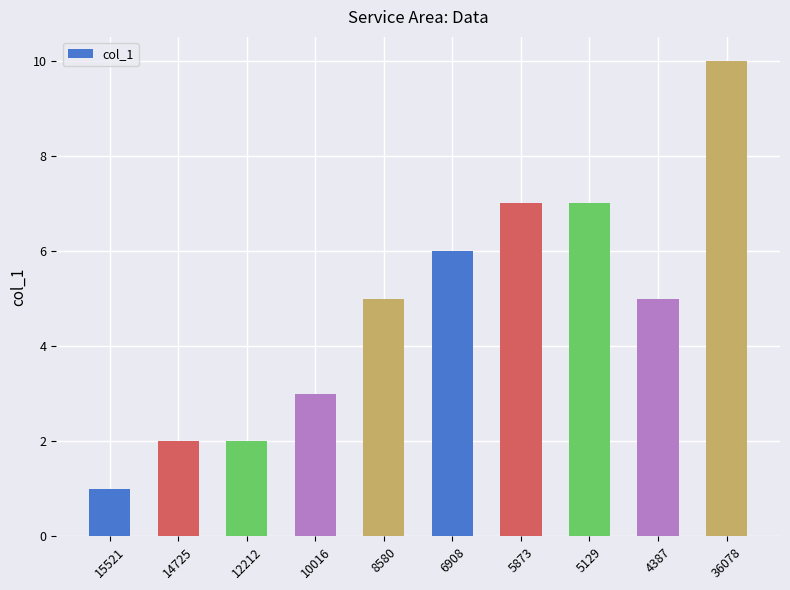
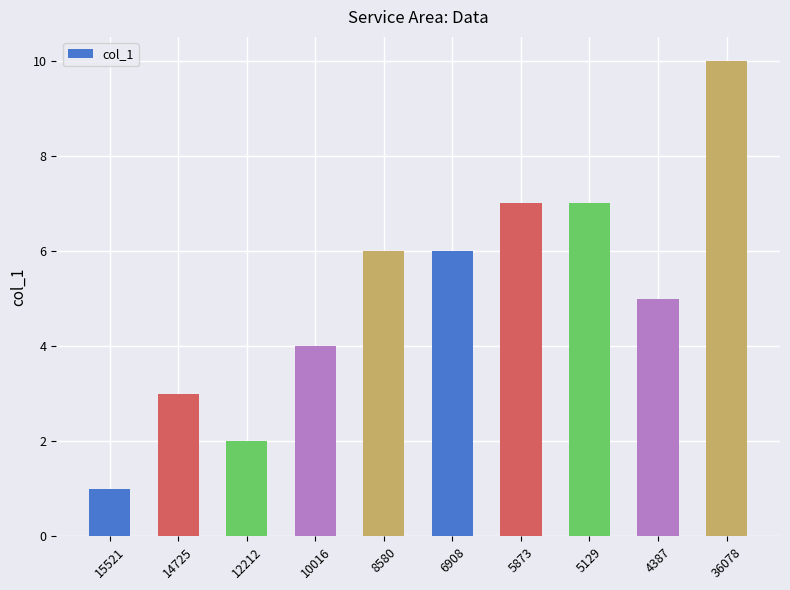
  {
    "15521": 1,
-   "14725": 2,
+   "14725": 3,
    "12212": 2,
-   "10016": 3,
-   "8580": 5,
+   "10016": 4,
+   "8580": 6,
    "6908": 6,
    "5873": 7,
    "5129": 7,
    "4387": 5,
    "36078": 10
  }
